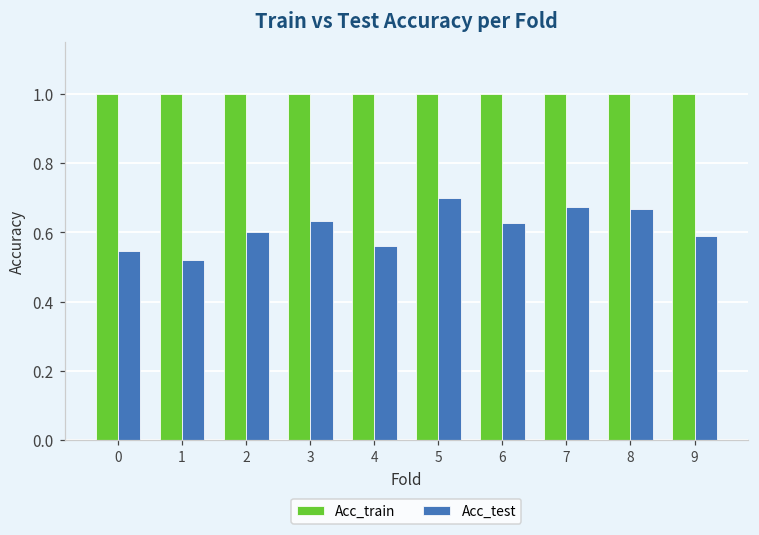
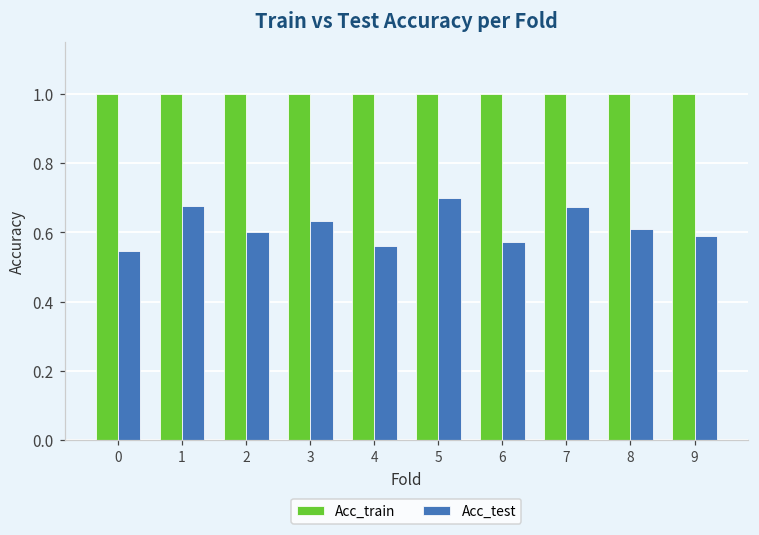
  {
    "Acc_train": {
      "0": 1.00,
      "1": 1.00,
      "2": 1.00,
      "3": 1.00,
      "4": 1.00,
      "5": 1.00,
      "6": 1.00,
      "7": 1.00,
      "8": 1.00,
      "9": 1.00
    },
    "Acc_test": {
      "0": 0.55,
-     "1": 0.52,
+     "1": 0.68,
      "2": 0.60,
      "3": 0.63,
      "4": 0.56,
      "5": 0.70,
-     "6": 0.63,
+     "6": 0.57,
      "7": 0.67,
-     "8": 0.67,
+     "8": 0.61,
      "9": 0.59
    }
  }
